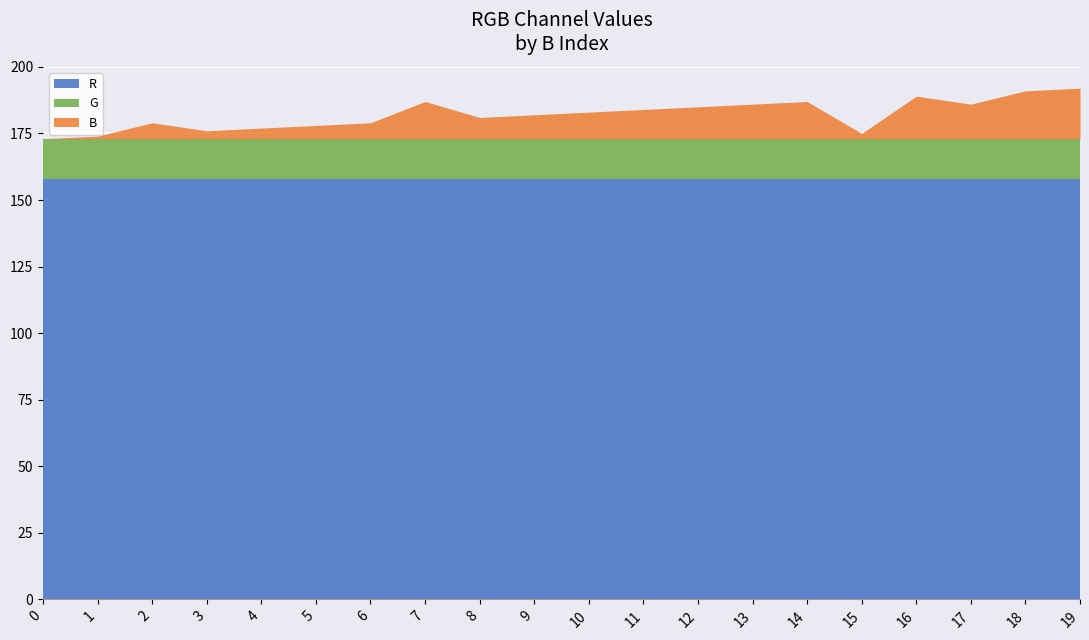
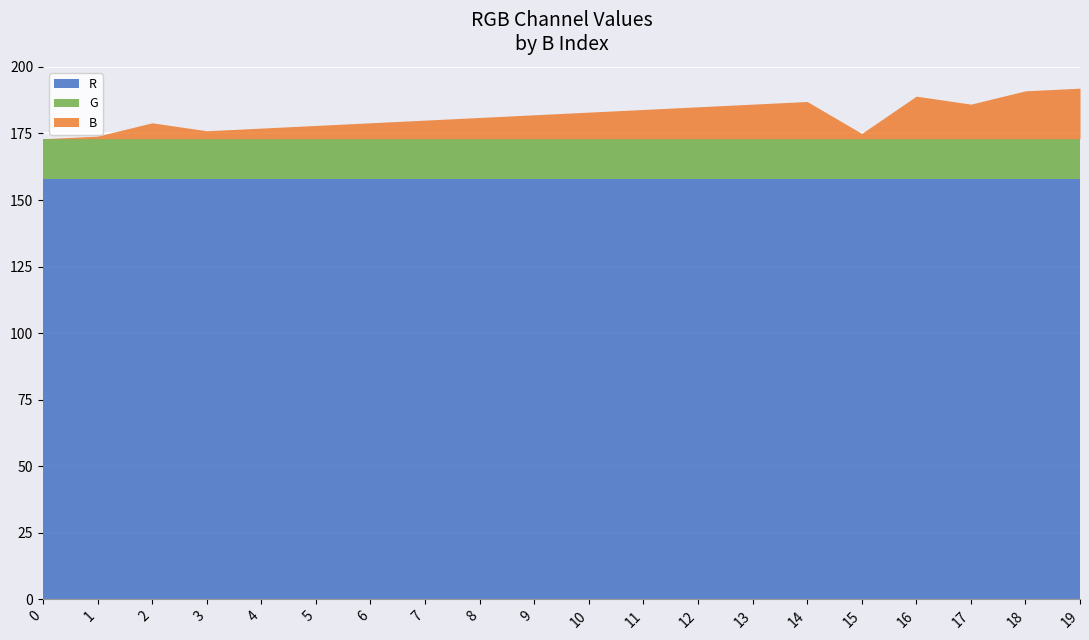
  {
    "R": {
      "0": 158,
      "1": 158,
      "2": 158,
      "3": 158,
      "4": 158,
      "5": 158,
      "6": 158,
      "7": 158,
      "8": 158,
      "9": 158,
      "10": 158,
      "11": 158,
      "12": 158,
      "13": 158,
      "14": 158,
      "15": 158,
      "16": 158,
      "17": 158,
      "18": 158,
      "19": 158
    },
    "G": {
      "1": 15,
      "2": 15,
      "3": 15,
      "4": 15,
      "5": 15,
      "6": 15,
      "7": 15,
      "8": 15,
      "9": 15,
      "10": 15,
      "11": 15,
      "12": 15,
      "13": 15,
      "14": 15,
      "15": 15,
      "16": 15,
      "17": 15,
      "18": 15,
      "19": 15
    },
    "B": {
      "1": 1,
      "2": 6,
      "3": 3,
      "4": 4,
      "5": 5,
      "6": 6,
-     "7": 14,
+     "7": 7,
      "8": 8,
      "9": 9,
      "10": 10,
      "11": 11,
      "12": 12,
      "13": 13,
      "14": 14,
      "15": 2,
      "16": 16,
      "17": 13,
      "18": 18,
      "19": 19
    }
  }
